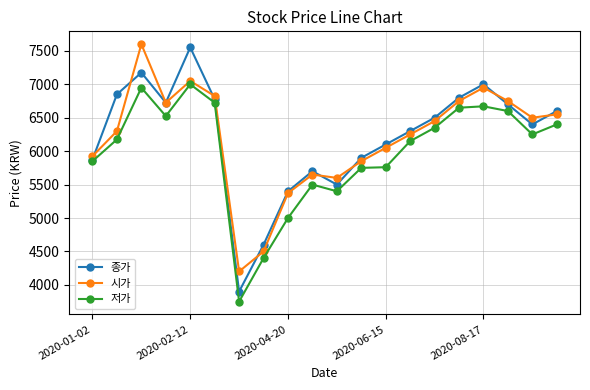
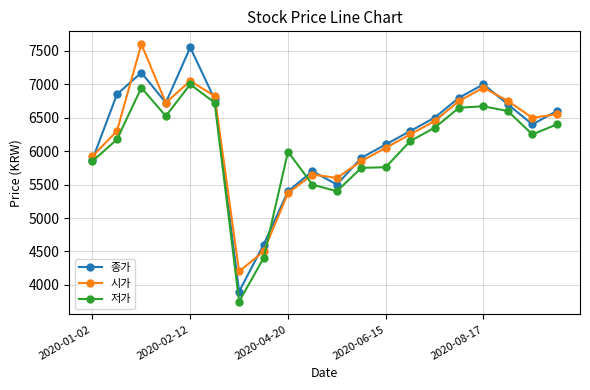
  {
    "종가": {
      "2020-02-12": 7600,
      "2020-06-15": 6100,
      "2020-08-17": 7000
    },
    "시가": {
      "2020-01-02": 5900,
      "2020-02-12": 7100,
      "2020-06-15": 6100,
      "2020-08-17": 7000
    },
    "저가": {
      "2020-02-12": 7000,
-     "2020-04-20": 5000,
+     "2020-04-20": 6000,
      "2020-06-15": 5800,
      "2020-08-17": 6700
    }
  }
